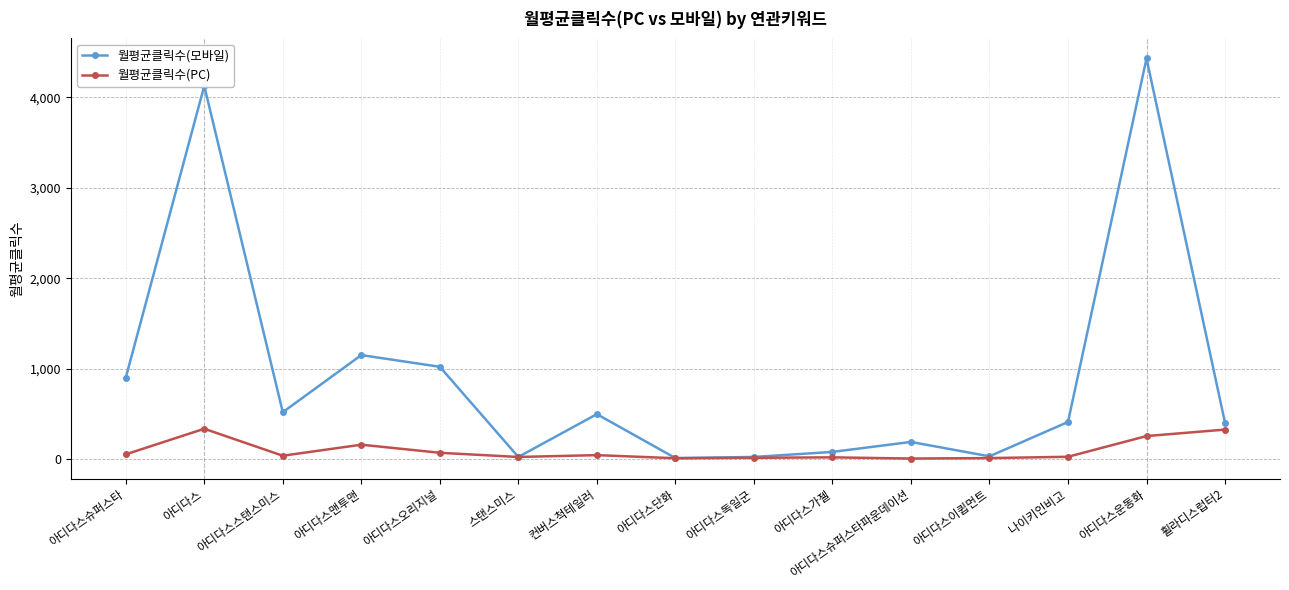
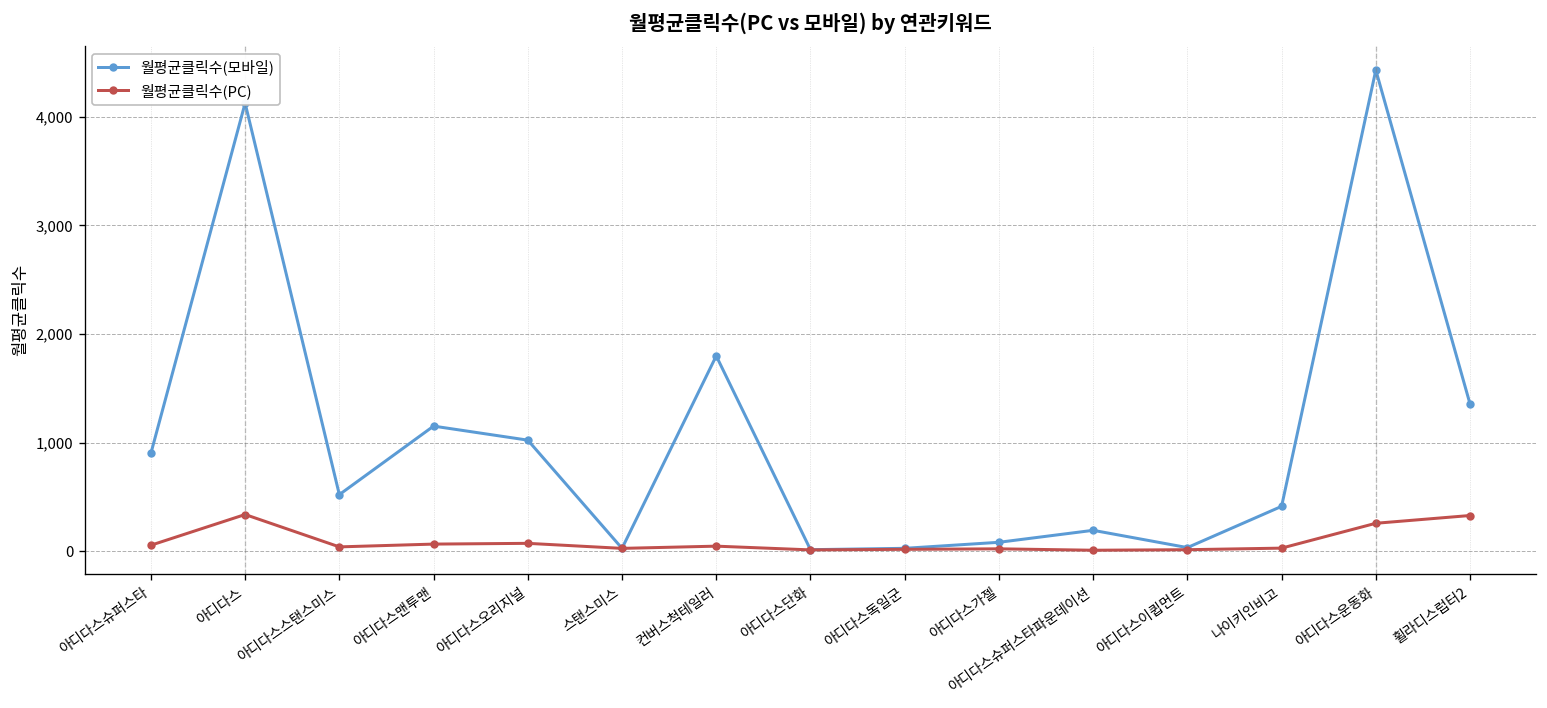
  {
    "월평균클릭수(모바일)": {
      "아디다스슈퍼스타": "900",
      "아디다스스탠스미스": "500",
      "아디다스맨투맨": "1,200",
      "아디다스오리지널": "1,000",
-     "컨버스척테일러": "500",
+     "컨버스척테일러": "1,800",
      "아디다스가젤": "100",
      "아디다스슈퍼스타파운데이션": "200",
      "나이키인비고": "400",
      "아디다스운동화": "4,400",
-     "휠라디스럽터2": "400"
+     "휠라디스럽터2": "1,400"
    },
    "월평균클릭수(PC)": {
      "아디다스슈퍼스타": "100",
      "아디다스": "300",
      "아디다스스탠스미스": "0",
-     "아디다스맨투맨": "200",
+     "아디다스맨투맨": "100",
      "아디다스오리지널": "100",
      "컨버스척테일러": "0",
      "아디다스가젤": "0",
      "아디다스슈퍼스타파운데이션": "0",
      "나이키인비고": "0",
      "아디다스운동화": "300",
      "휠라디스럽터2": "300"
    }
  }
